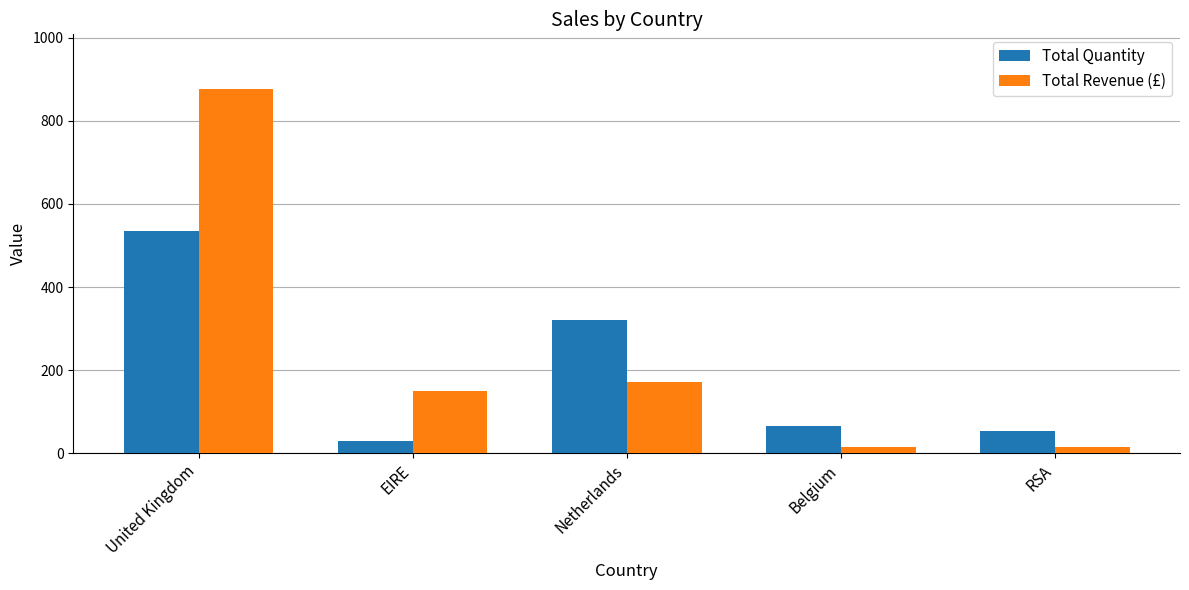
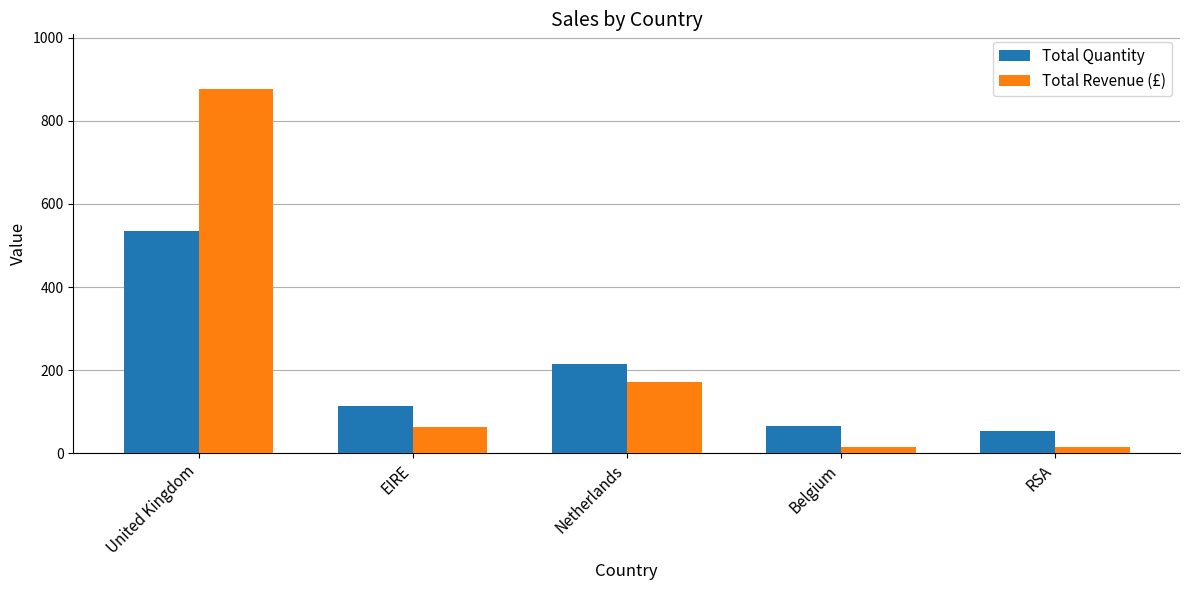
  {
    "Total Quantity": {
      "United Kingdom": 530,
-     "EIRE": 30,
-     "Netherlands": 320,
+     "EIRE": 120,
+     "Netherlands": 220,
      "Belgium": 70,
      "RSA": 50
    },
    "Total Revenue (£)": {
      "United Kingdom": 880,
-     "EIRE": 150,
+     "EIRE": 60,
      "Netherlands": 170,
      "Belgium": 20,
      "RSA": 20
    }
  }
